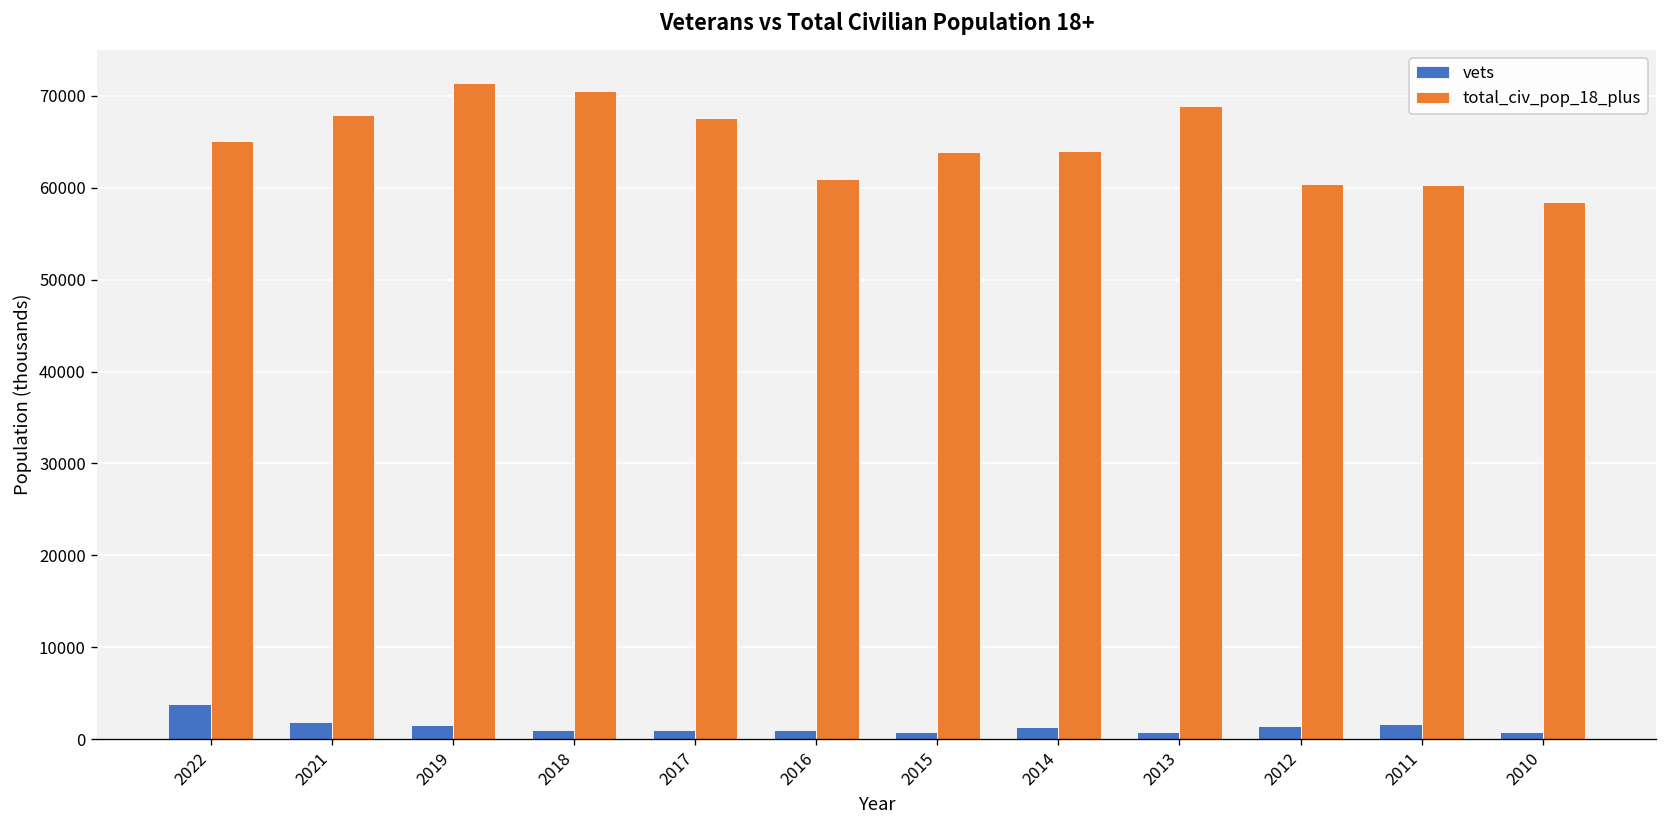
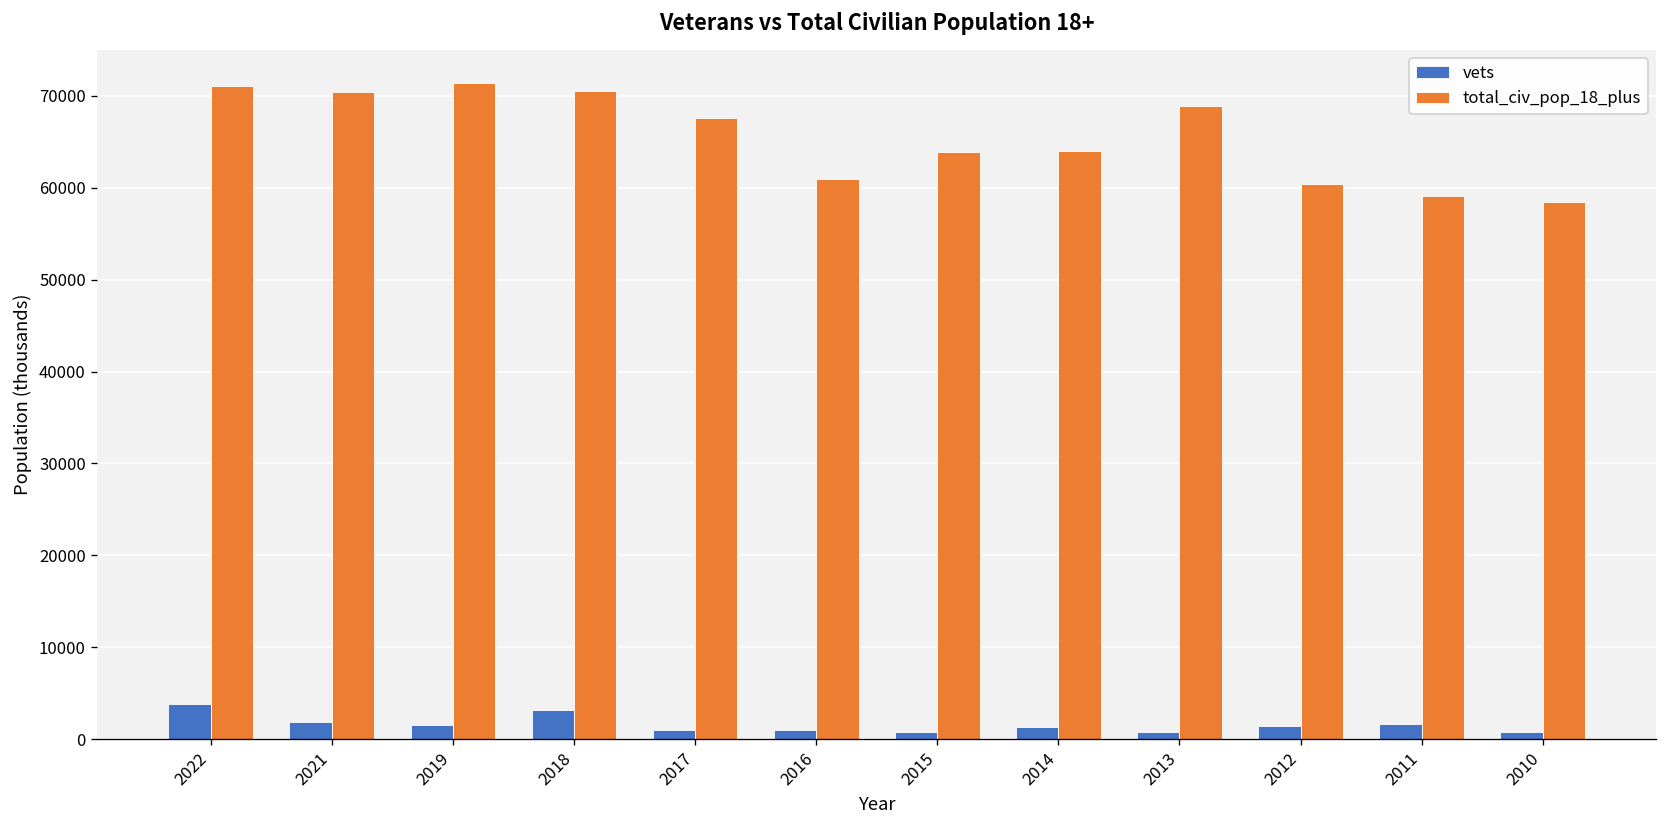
  {
    "vets": {
      "2022": 4000,
      "2021": 2000,
      "2019": 2000,
-     "2018": 1000,
+     "2018": 3000,
      "2017": 1000,
      "2016": 1000,
      "2015": 1000,
      "2014": 1000,
      "2013": 1000,
      "2012": 1000,
      "2011": 2000,
      "2010": 1000
    },
    "total_civ_pop_18_plus": {
-     "2022": 65000,
-     "2021": 68000,
+     "2022": 71000,
+     "2021": 70000,
      "2019": 71000,
      "2018": 70000,
      "2017": 68000,
      "2016": 61000,
      "2015": 64000,
      "2014": 64000,
      "2013": 69000,
      "2012": 60000,
-     "2011": 60000,
+     "2011": 59000,
      "2010": 59000
    }
  }
